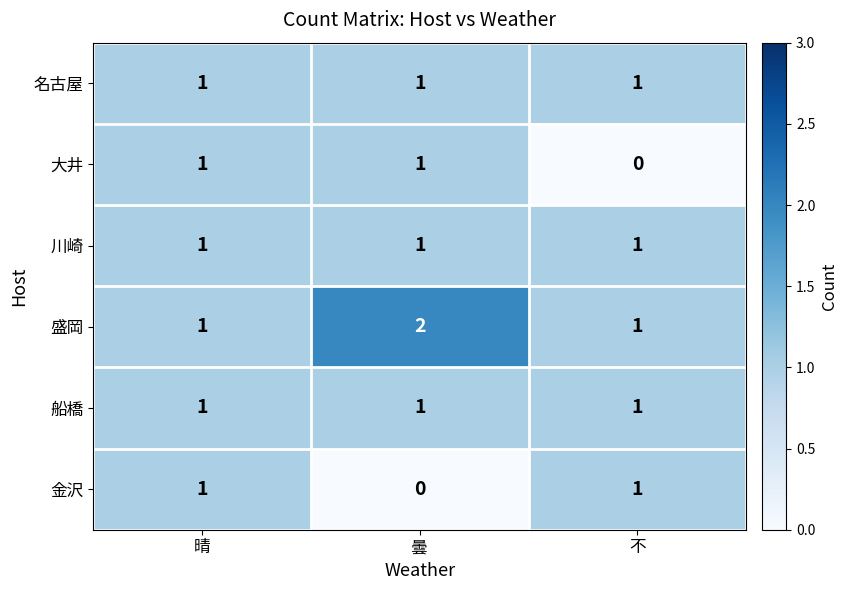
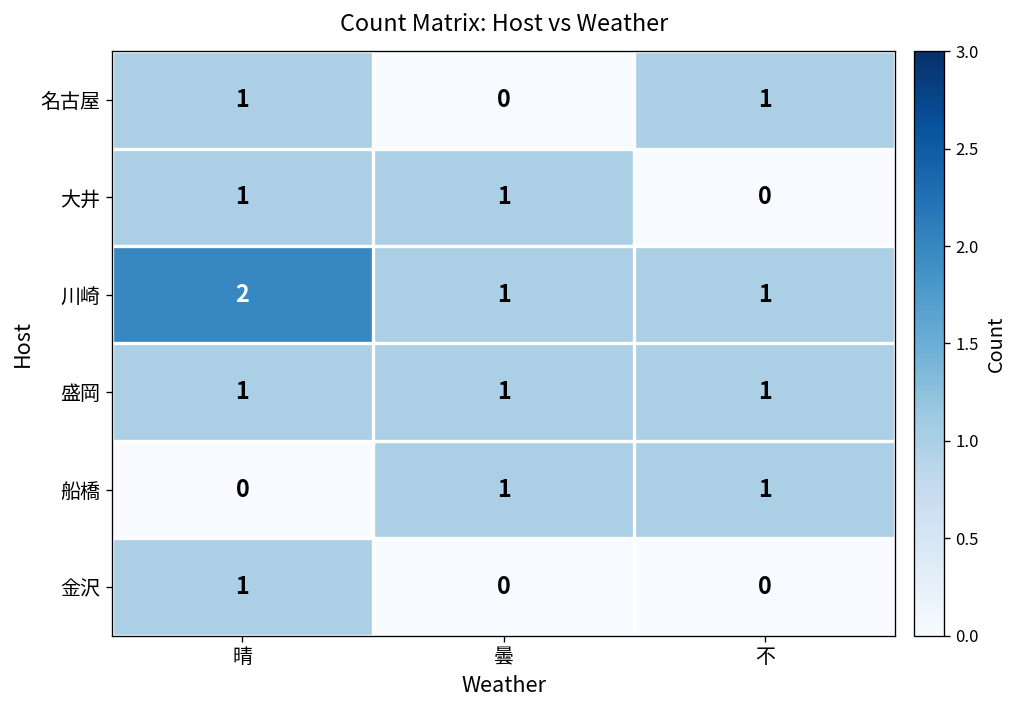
  {
    "名古屋": {
      "晴": 1,
-     "曇": 1,
+     "曇": 0,
      "不": 1
    },
    "大井": {
      "晴": 1,
      "曇": 1,
      "不": 0
    },
    "川崎": {
-     "晴": 1,
+     "晴": 2,
      "曇": 1,
      "不": 1
    },
    "盛岡": {
      "晴": 1,
-     "曇": 2,
+     "曇": 1,
      "不": 1
    },
    "船橋": {
-     "晴": 1,
+     "晴": 0,
      "曇": 1,
      "不": 1
    },
    "金沢": {
      "晴": 1,
      "曇": 0,
-     "不": 1
+     "不": 0
    }
  }
